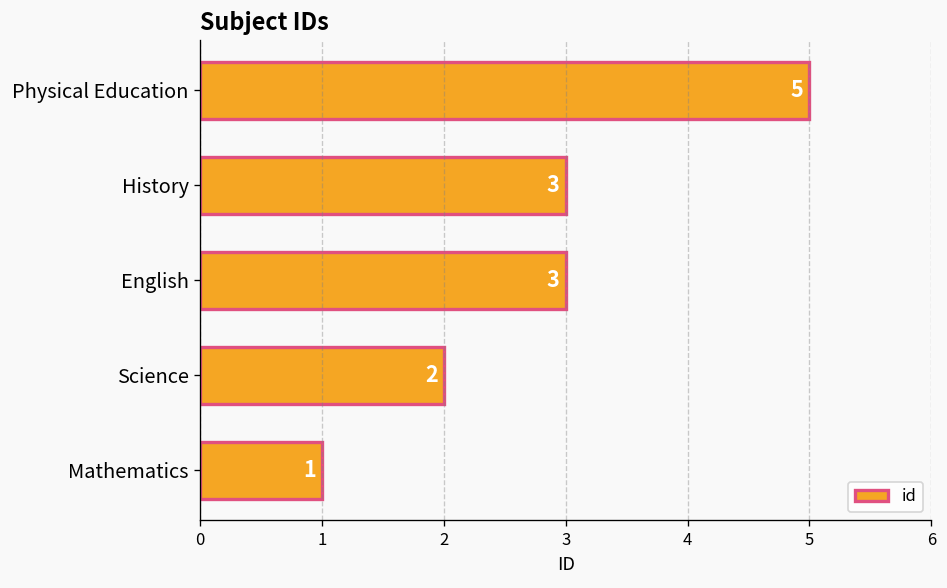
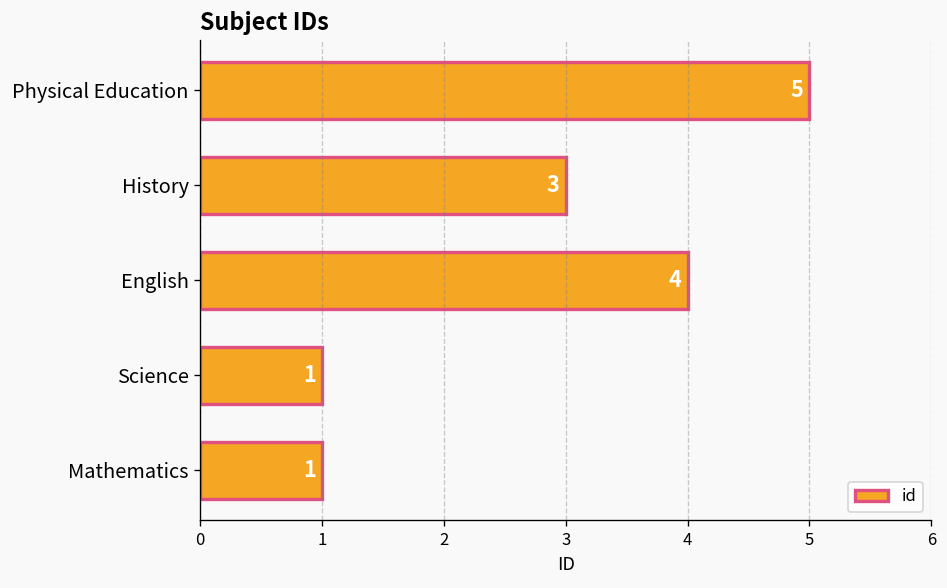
  {
    "Physical Education": 5,
    "History": 3,
-   "English": 3,
-   "Science": 2,
+   "English": 4,
+   "Science": 1,
    "Mathematics": 1
  }
